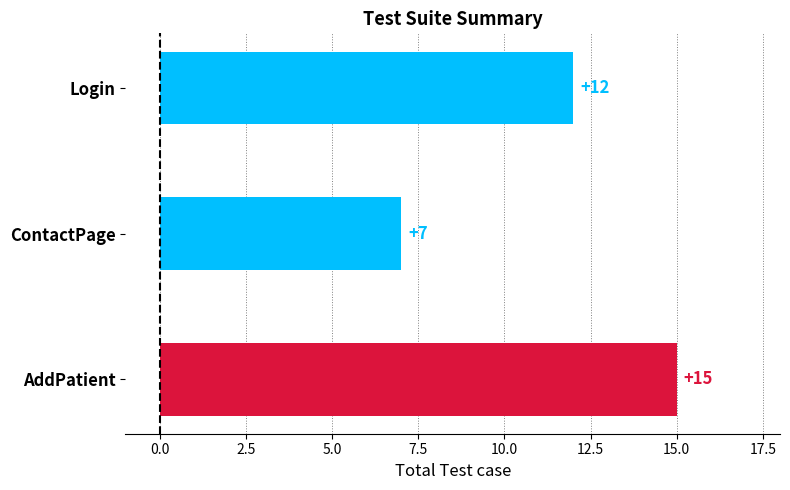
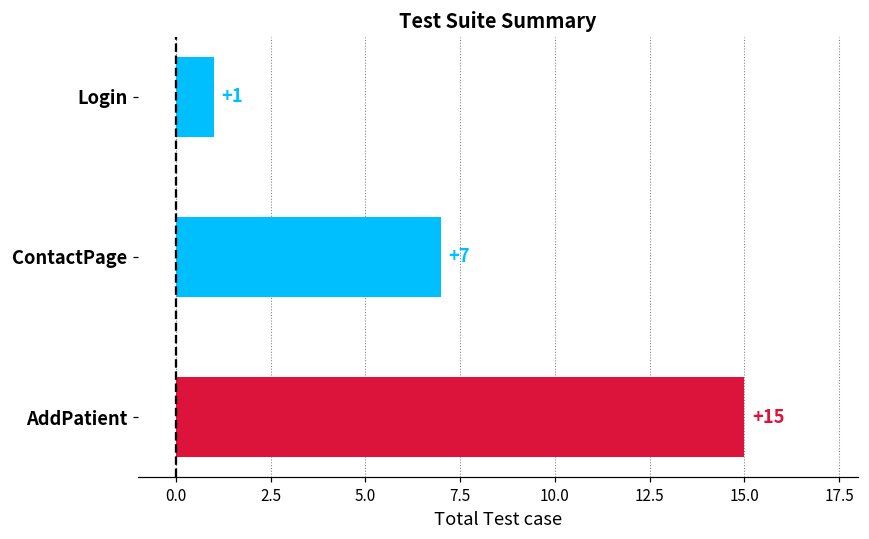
  {
-   "Login": "+12",
+   "Login": "+1",
    "ContactPage": "+7",
    "AddPatient": "+15"
  }
